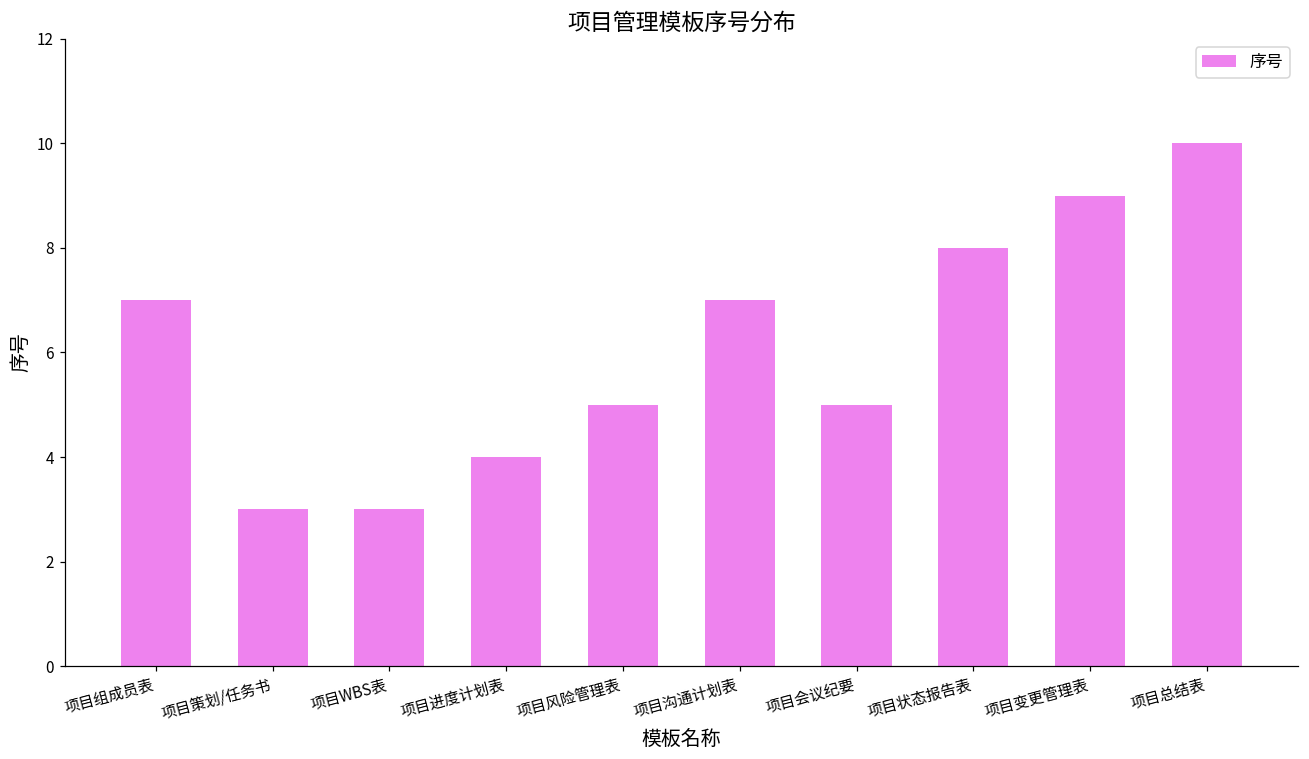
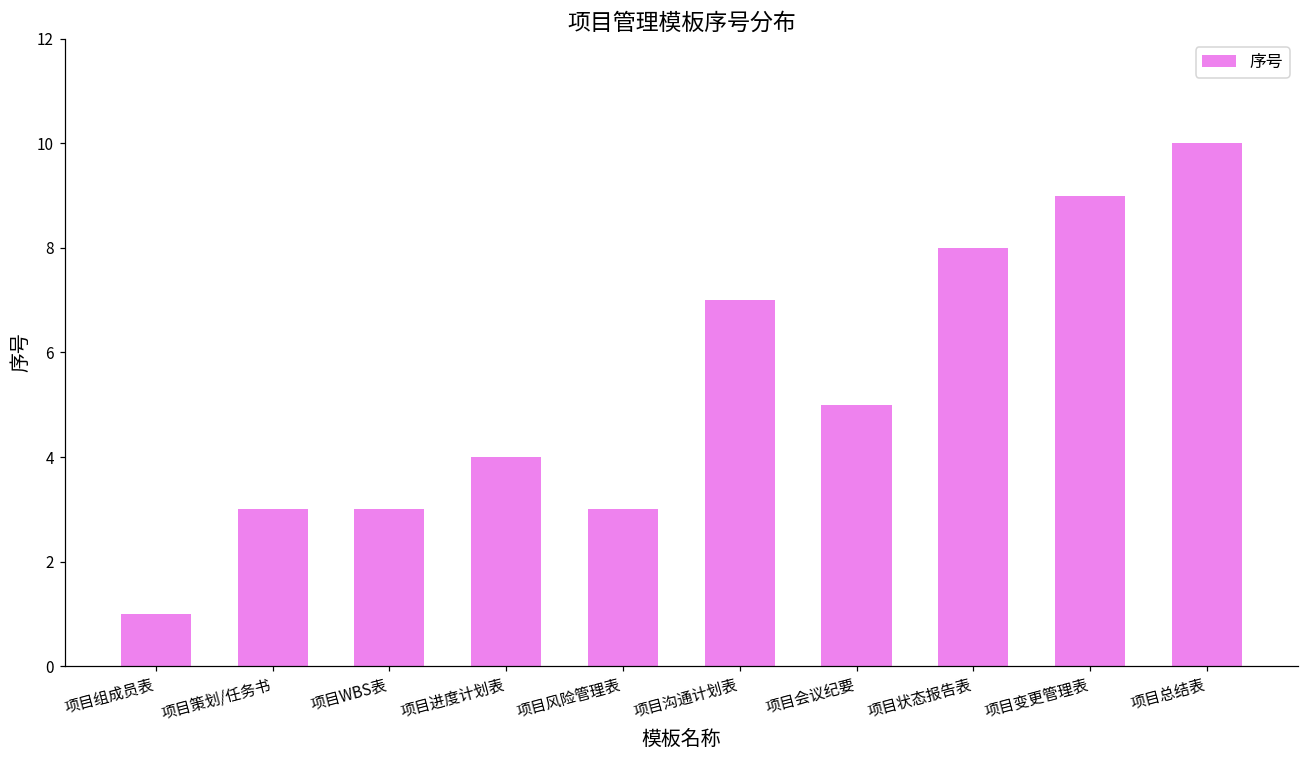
  {
-   "项目组成员表": 7,
+   "项目组成员表": 1,
    "项目策划/任务书": 3,
    "项目WBS表": 3,
    "项目进度计划表": 4,
-   "项目风险管理表": 5,
+   "项目风险管理表": 3,
    "项目沟通计划表": 7,
    "项目会议纪要": 5,
    "项目状态报告表": 8,
    "项目变更管理表": 9,
    "项目总结表": 10
  }
